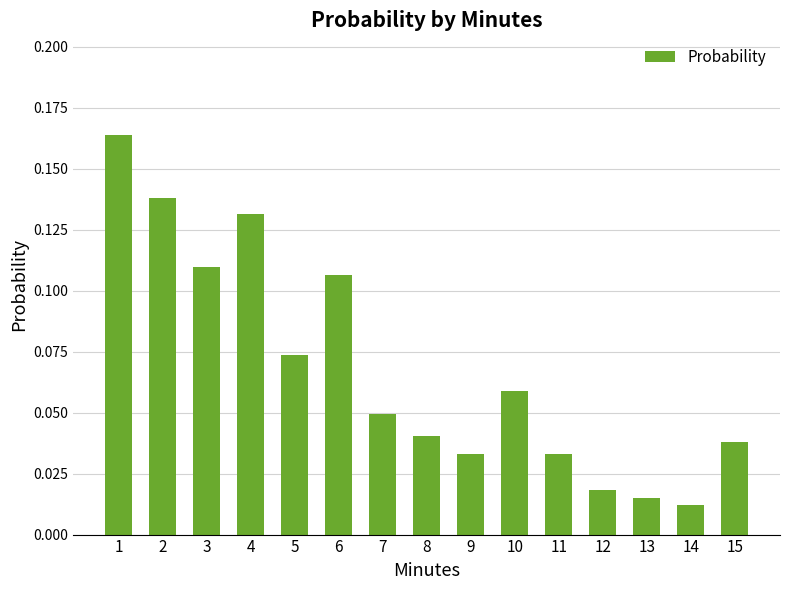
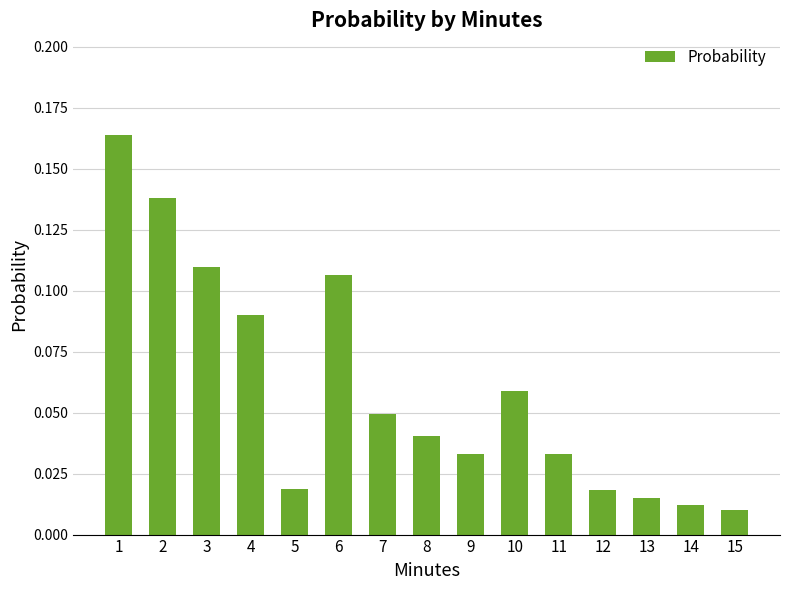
  {
    "1": 0.164,
    "2": 0.138,
    "3": 0.110,
-   "4": 0.131,
-   "5": 0.074,
+   "4": 0.090,
+   "5": 0.019,
    "6": 0.106,
    "7": 0.049,
    "8": 0.040,
    "9": 0.033,
    "10": 0.059,
    "11": 0.033,
    "12": 0.018,
    "13": 0.015,
    "14": 0.012,
-   "15": 0.038
+   "15": 0.010
  }
